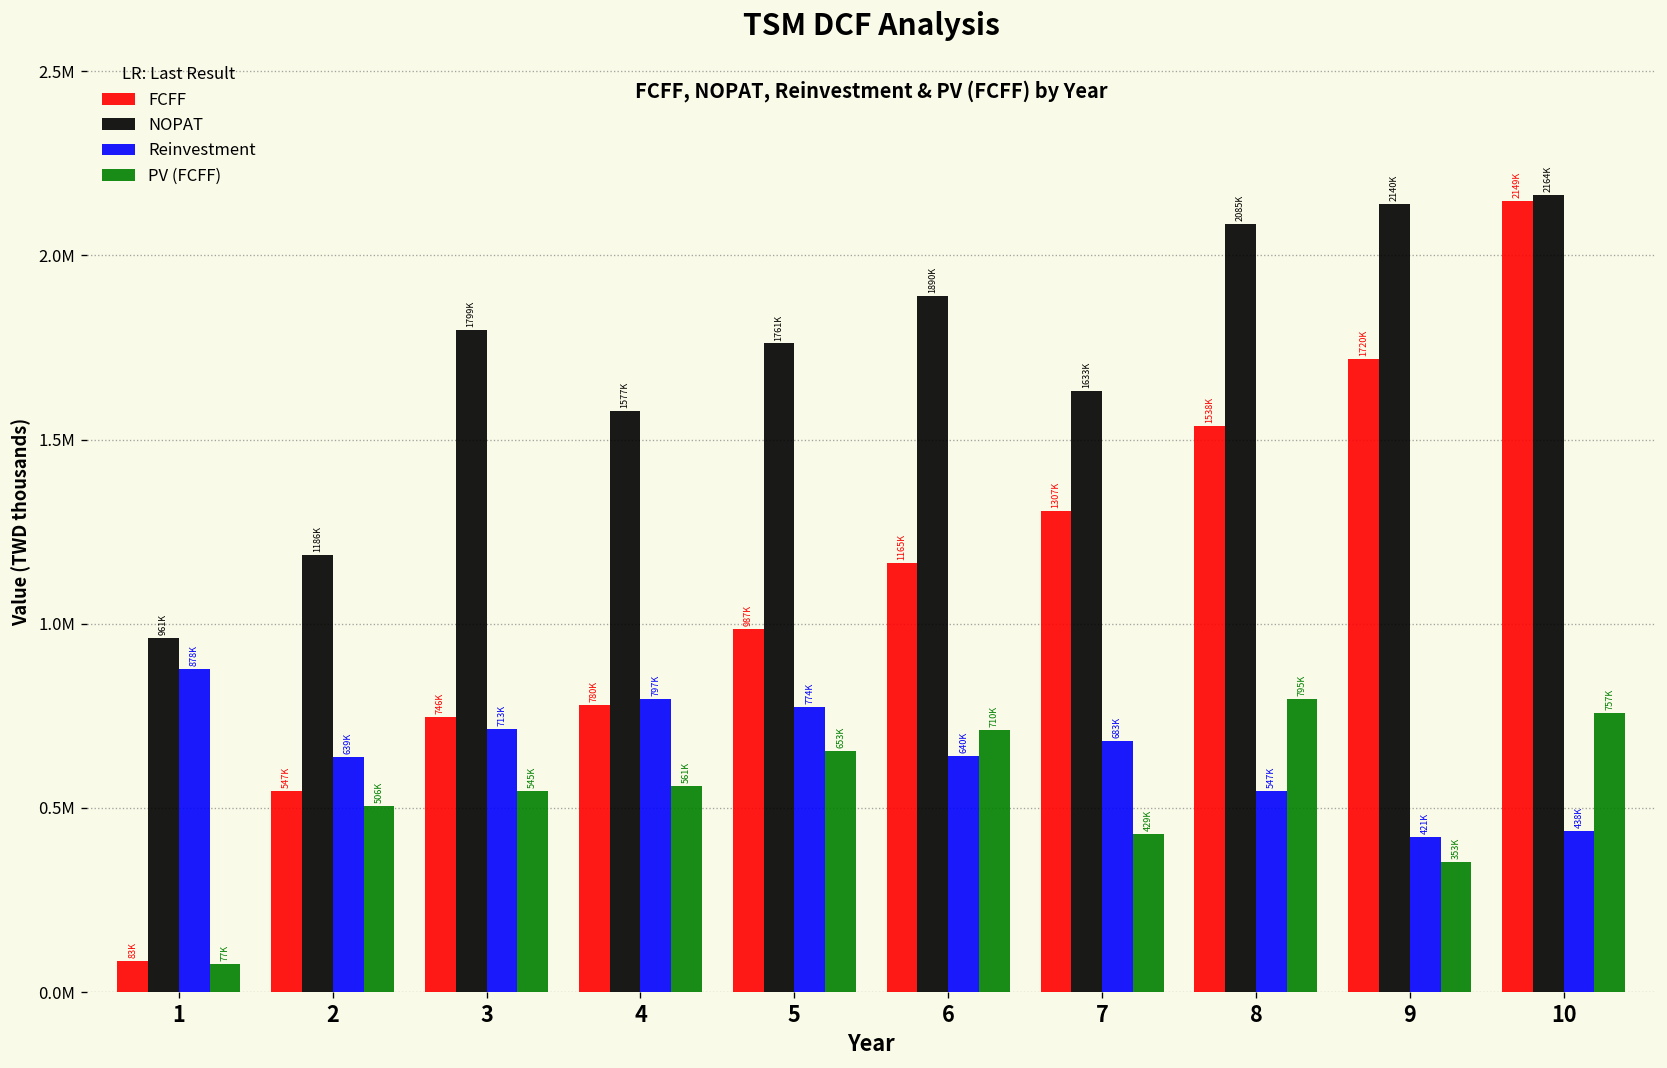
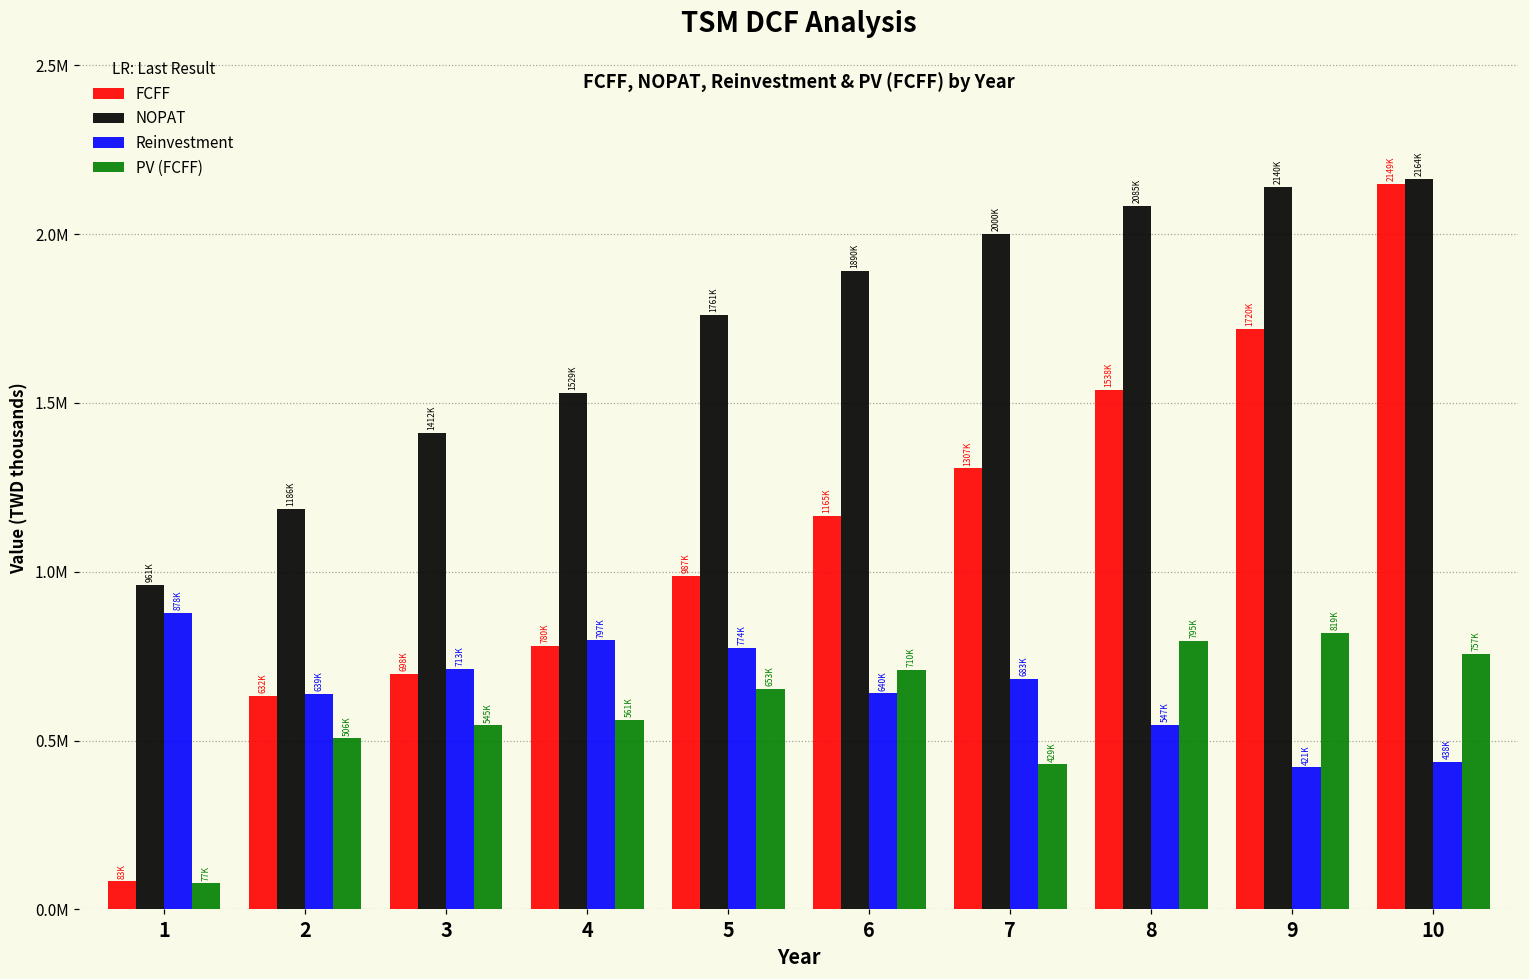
  {
    "FCFF": {
      "1": "83K",
-     "2": "547K",
-     "3": "746K",
+     "2": "632K",
+     "3": "698K",
      "4": "780K",
      "5": "987K",
      "6": "1165K",
      "7": "1307K",
      "8": "1538K",
      "9": "1720K",
      "10": "2149K"
    },
    "NOPAT": {
      "1": "961K",
      "2": "1186K",
-     "3": "1799K",
-     "4": "1577K",
+     "3": "1412K",
+     "4": "1529K",
      "5": "1761K",
      "6": "1890K",
-     "7": "1633K",
+     "7": "2000K",
      "8": "2085K",
      "9": "2140K",
      "10": "2164K"
    },
    "Reinvestment": {
      "1": "878K",
      "2": "639K",
      "3": "713K",
      "4": "797K",
      "5": "774K",
      "6": "640K",
      "7": "683K",
      "8": "547K",
      "9": "421K",
      "10": "438K"
    },
    "PV (FCFF)": {
      "1": "77K",
      "2": "506K",
      "3": "545K",
      "4": "561K",
      "5": "653K",
      "6": "710K",
      "7": "429K",
      "8": "795K",
-     "9": "353K",
+     "9": "819K",
      "10": "757K"
    }
  }
